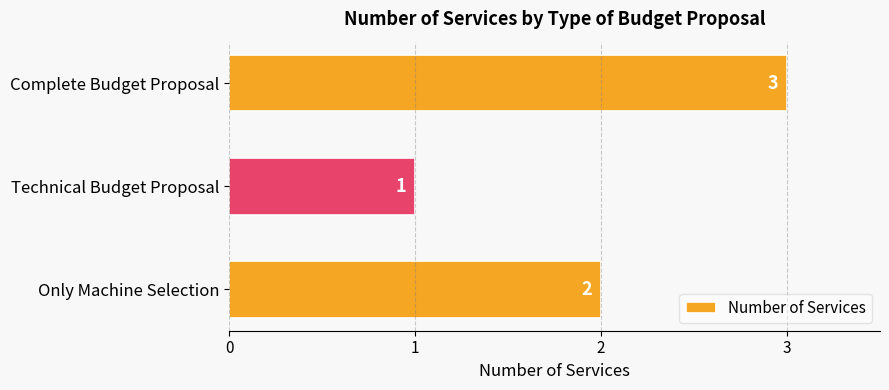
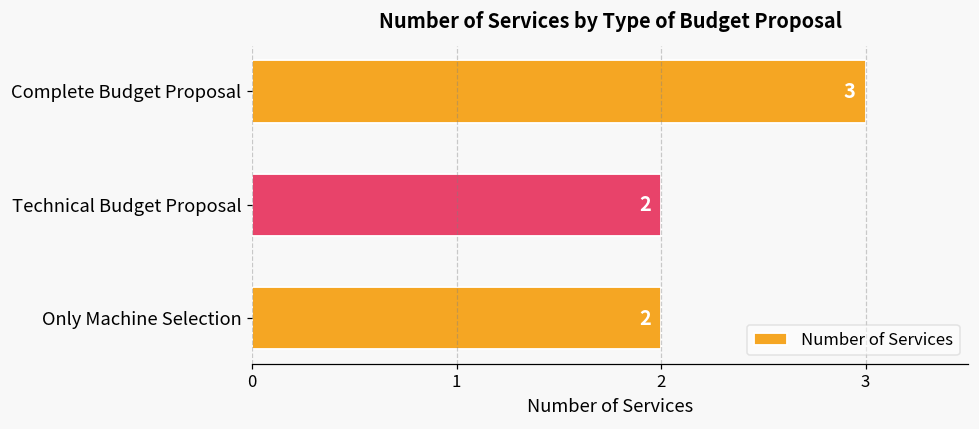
  {
    "Complete Budget Proposal": 3,
-   "Technical Budget Proposal": 1,
+   "Technical Budget Proposal": 2,
    "Only Machine Selection": 2
  }
